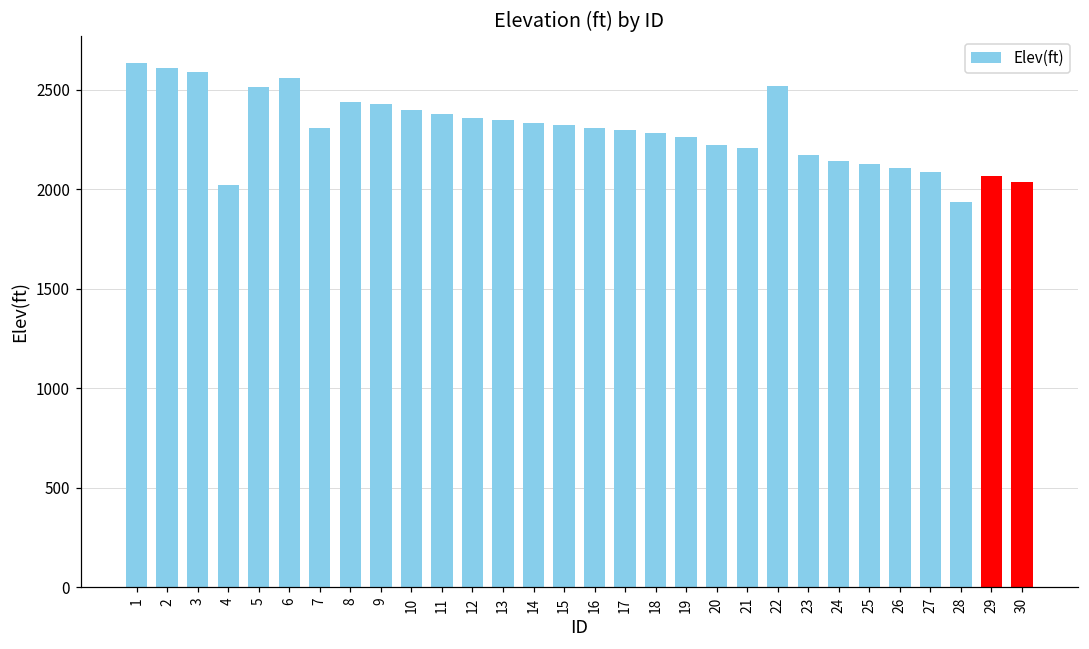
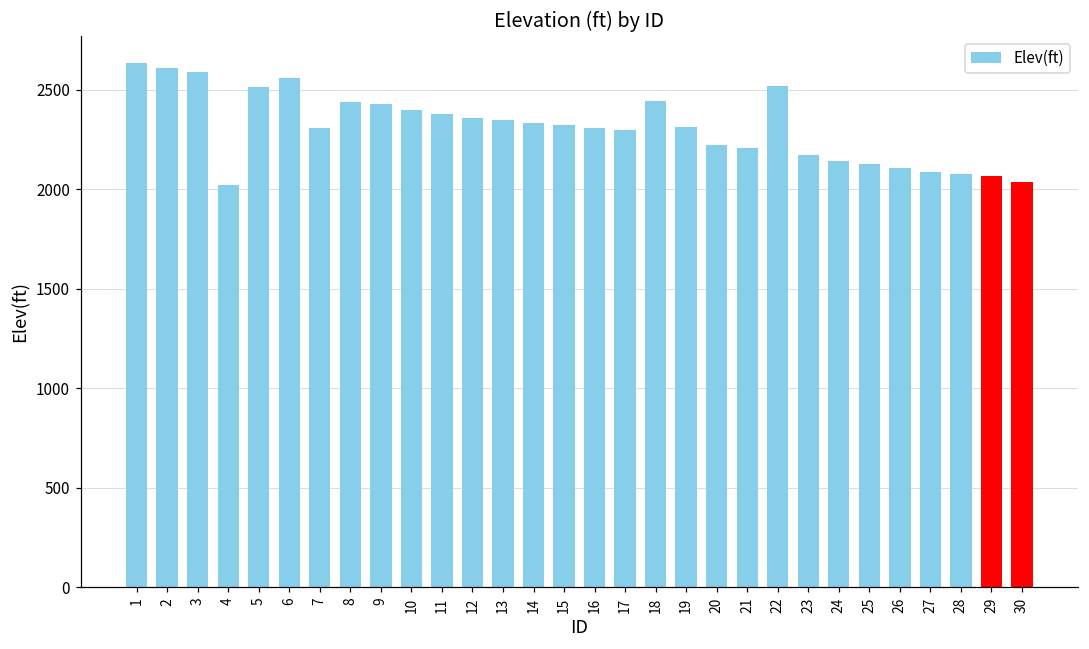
  {
    "1": 2640,
    "2": 2610,
    "3": 2590,
    "4": 2020,
    "5": 2510,
    "6": 2560,
    "7": 2310,
    "8": 2440,
    "9": 2430,
    "10": 2400,
    "11": 2380,
    "12": 2360,
    "13": 2350,
    "14": 2330,
    "15": 2320,
    "16": 2310,
    "17": 2300,
-   "18": 2280,
-   "19": 2260,
+   "18": 2440,
+   "19": 2310,
    "20": 2220,
    "21": 2210,
    "22": 2520,
    "23": 2170,
    "24": 2140,
    "25": 2120,
    "26": 2110,
    "27": 2090,
-   "28": 1940,
+   "28": 2080,
    "29": 2070,
    "30": 2030
  }
